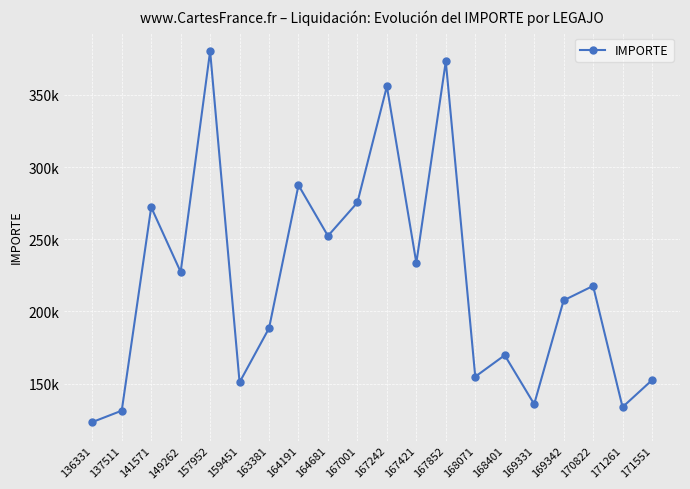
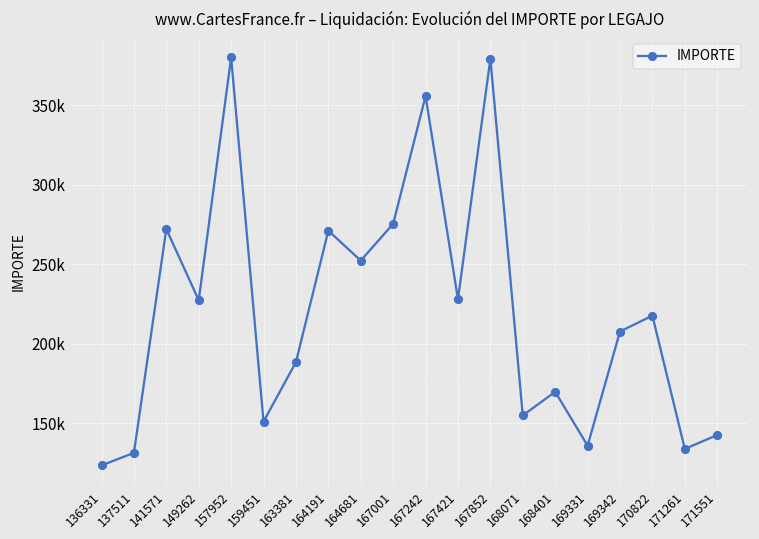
  {
    "136331": 123000,
    "137511": 131000,
    "141571": 272000,
    "149262": 227000,
    "157952": 380000,
    "159451": 151000,
    "163381": 188000,
-   "164191": 287000,
+   "164191": 271000,
    "164681": 252000,
    "167001": 275000,
    "167242": 356000,
-   "167421": 234000,
-   "167852": 373000,
+   "167421": 228000,
+   "167852": 379000,
    "168071": 155000,
    "168401": 170000,
    "169331": 136000,
    "169342": 208000,
    "170822": 218000,
    "171261": 134000,
-   "171551": 152000
+   "171551": 142000
  }
